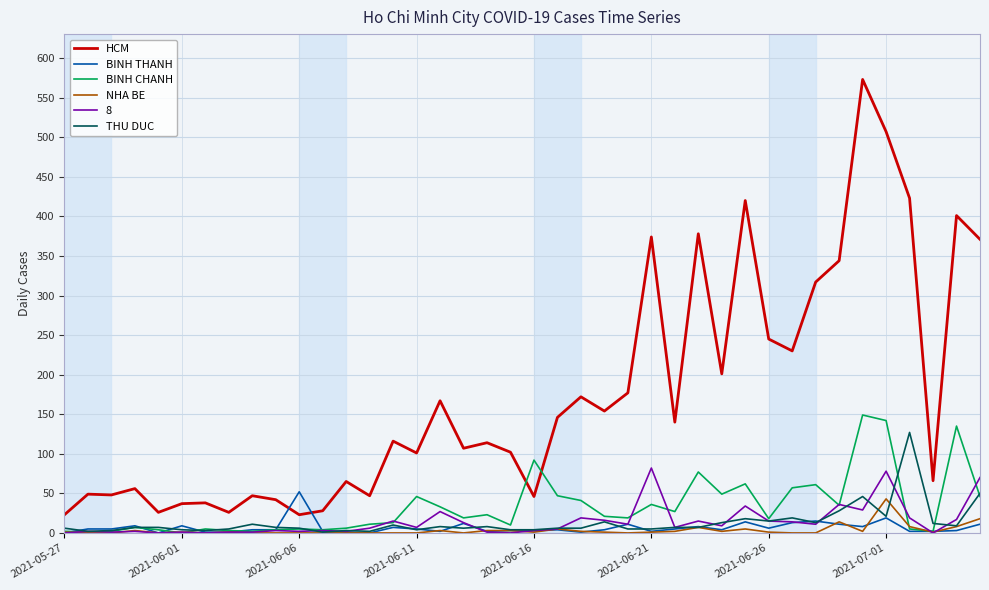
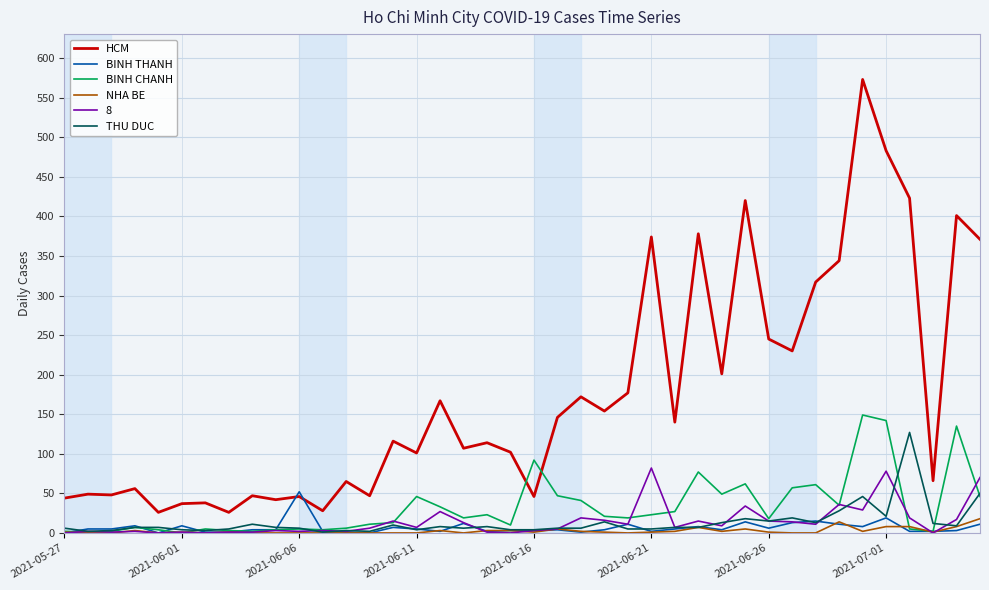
  {
    "HCM": {
-     "2021-05-27": 20,
+     "2021-05-27": 40,
      "2021-06-01": 40,
-     "2021-06-06": 20,
+     "2021-06-06": 50,
      "2021-06-11": 100,
      "2021-06-16": 50,
      "2021-06-21": 370,
      "2021-06-26": 250,
-     "2021-07-01": 510
+     "2021-07-01": 480
    },
    "BINH THANH": {
      "2021-06-01": 10,
      "2021-06-06": 50,
      "2021-06-26": 10
    },
    "BINH CHANH": {
      "2021-06-11": 50,
      "2021-06-16": 90,
-     "2021-06-21": 40,
+     "2021-06-21": 20,
      "2021-07-01": 140
    },
    "NHA BE": {
      "2021-06-11": 0,
      "2021-06-26": 0,
-     "2021-07-01": 40
+     "2021-07-01": 10
    },
    "8": {
      "2021-06-21": 80,
      "2021-07-01": 80
    },
    "THU DUC": {
      "2021-05-27": 10
    }
  }
